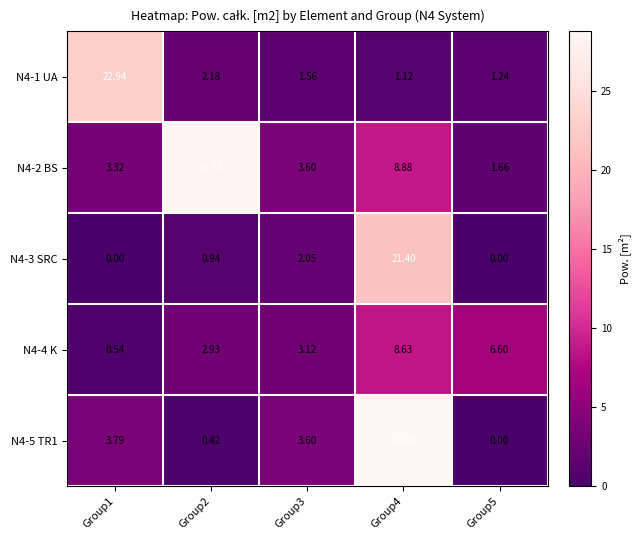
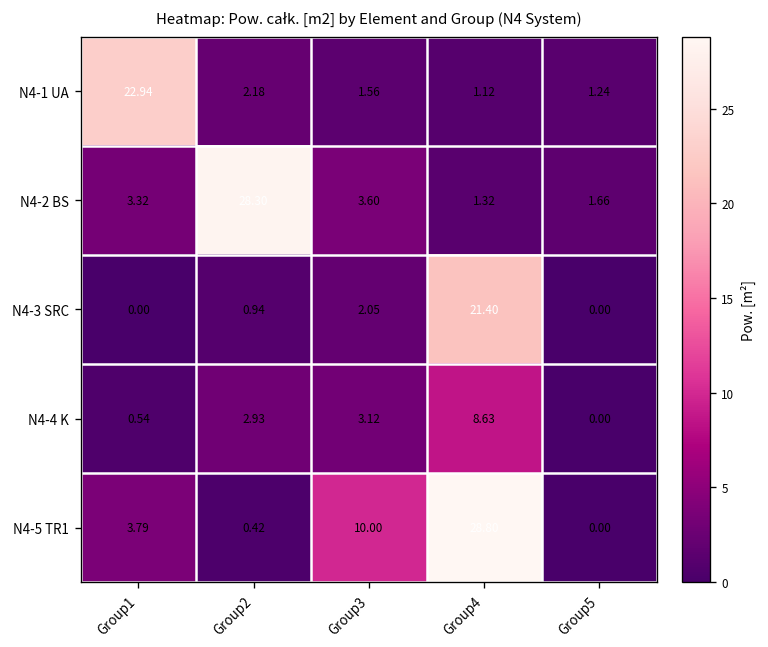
  {
    "N4-1 UA": {
      "Group1": 22.94,
      "Group2": 2.18,
      "Group3": 1.56,
      "Group4": 1.12,
      "Group5": 1.24
    },
    "N4-2 BS": {
      "Group1": 3.32,
      "Group3": 3.60,
-     "Group4": 8.88,
+     "Group4": 1.32,
      "Group5": 1.66
    },
    "N4-3 SRC": {
      "Group1": 0.00,
      "Group2": 0.94,
      "Group3": 2.05,
      "Group4": 21.40,
      "Group5": 0.00
    },
    "N4-4 K": {
      "Group1": 0.54,
      "Group2": 2.93,
      "Group3": 3.12,
      "Group4": 8.63,
-     "Group5": 6.60
+     "Group5": 0.00
    },
    "N4-5 TR1": {
      "Group1": 3.79,
      "Group2": 0.42,
-     "Group3": 3.60,
+     "Group3": 10.00,
      "Group5": 0.00
    }
  }
